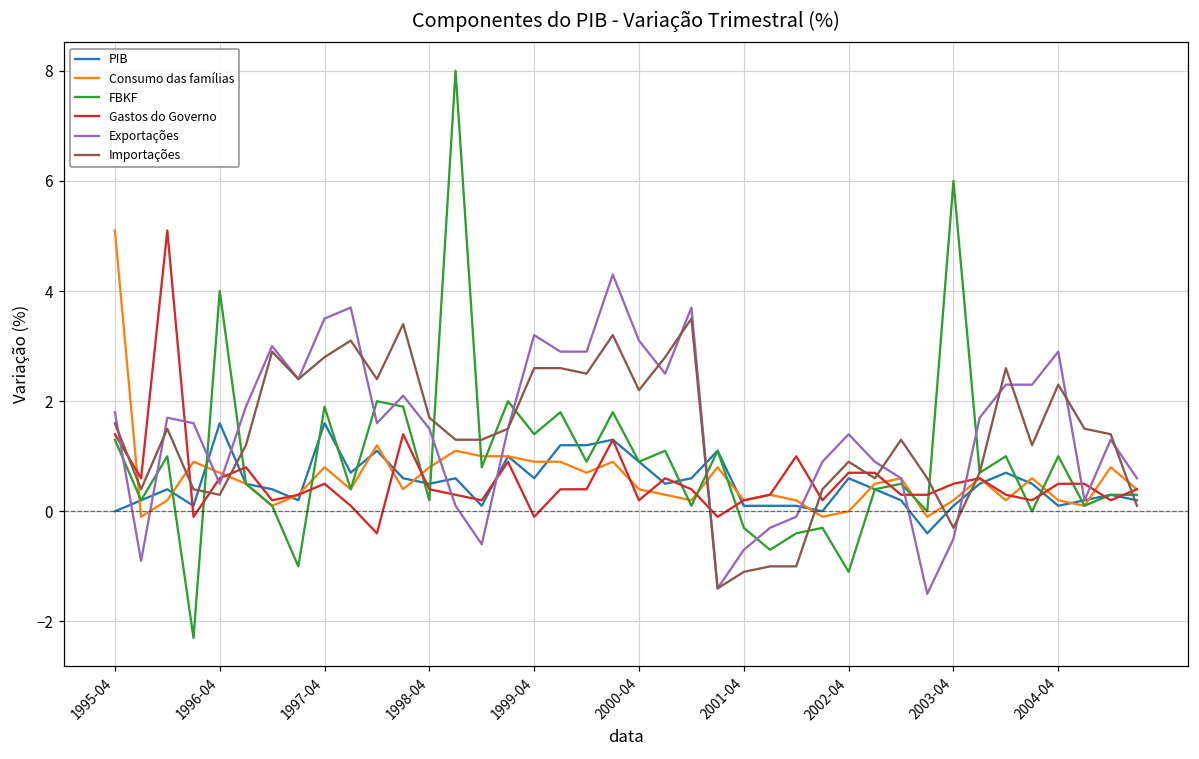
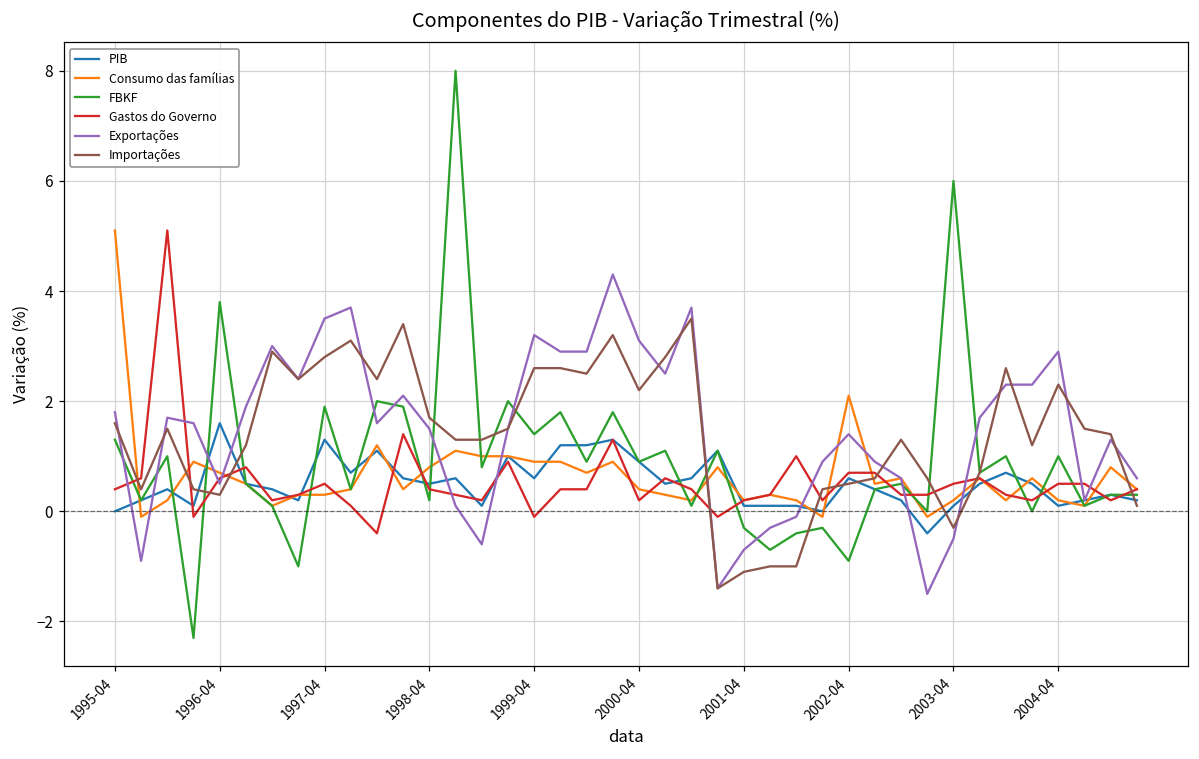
  {
    "PIB": {
      "1995-04": 0.0,
      "1996-04": 1.6,
-     "1997-04": 1.6,
+     "1997-04": 1.3,
      "1998-04": 0.5,
      "1999-04": 0.6,
      "2001-04": 0.1,
      "2002-04": 0.6,
      "2003-04": 0.1,
      "2004-04": 0.1
    },
    "Consumo das famílias": {
      "1995-04": 5.1,
      "1996-04": 0.7,
-     "1997-04": 0.8,
+     "1997-04": 0.3,
      "1998-04": 0.8,
      "1999-04": 0.9,
      "2000-04": 0.4,
-     "2002-04": 0.0,
+     "2002-04": 2.1,
      "2003-04": 0.2,
      "2004-04": 0.2
    },
    "FBKF": {
      "1995-04": 1.3,
-     "1996-04": 4.0,
+     "1996-04": 3.8,
      "1997-04": 1.9,
      "1998-04": 0.2,
      "1999-04": 1.4,
      "2001-04": -0.3,
-     "2002-04": -1.1,
+     "2002-04": -0.9,
      "2003-04": 6.0,
      "2004-04": 1.0
    },
    "Gastos do Governo": {
-     "1995-04": 1.4,
+     "1995-04": 0.4,
      "1996-04": 0.6,
      "1997-04": 0.5,
      "1998-04": 0.4,
      "1999-04": -0.1,
      "2000-04": 0.2,
      "2002-04": 0.7,
      "2003-04": 0.5,
      "2004-04": 0.5
    },
    "Exportações": {
      "1995-04": 1.8,
      "1996-04": 0.5,
      "1997-04": 3.5,
      "1998-04": 1.5,
      "1999-04": 3.2,
      "2000-04": 3.1,
      "2001-04": -0.7,
      "2002-04": 1.4,
      "2003-04": -0.5,
      "2004-04": 2.9
    },
    "Importações": {
      "1995-04": 1.6,
      "1996-04": 0.3,
      "1997-04": 2.8,
      "1998-04": 1.7,
      "1999-04": 2.6,
      "2000-04": 2.2,
      "2001-04": -1.1,
-     "2002-04": 0.9,
+     "2002-04": 0.5,
      "2003-04": -0.3,
      "2004-04": 2.3
    }
  }
